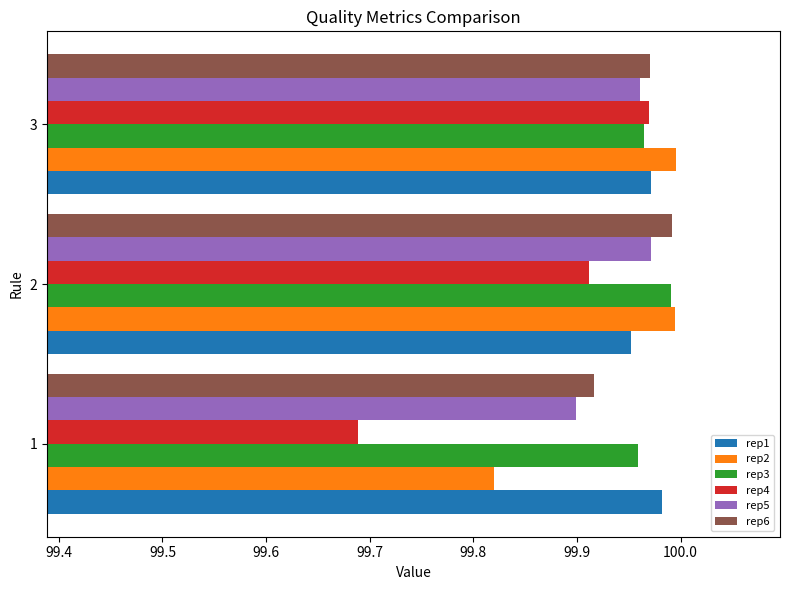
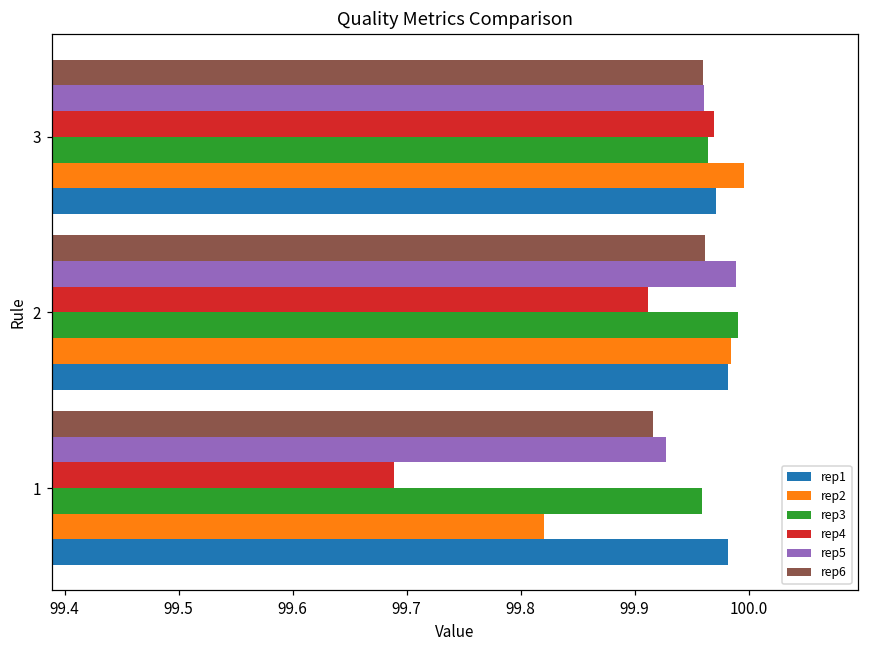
  {
    "rep1": {
      "3": 99.971,
-     "2": 99.952,
+     "2": 99.982,
      "1": 99.982
    },
    "rep2": {
      "3": 99.996,
-     "2": 99.994,
+     "2": 99.984,
      "1": 99.820
    },
    "rep3": {
      "3": 99.965,
      "2": 99.991,
      "1": 99.959
    },
    "rep4": {
      "3": 99.970,
      "2": 99.912,
      "1": 99.689
    },
    "rep5": {
      "3": 99.961,
-     "2": 99.971,
-     "1": 99.899
+     "2": 99.989,
+     "1": 99.927
    },
    "rep6": {
-     "3": 99.97,
-     "2": 99.992,
+     "3": 99.96,
+     "2": 99.962,
      "1": 99.916
    }
  }
